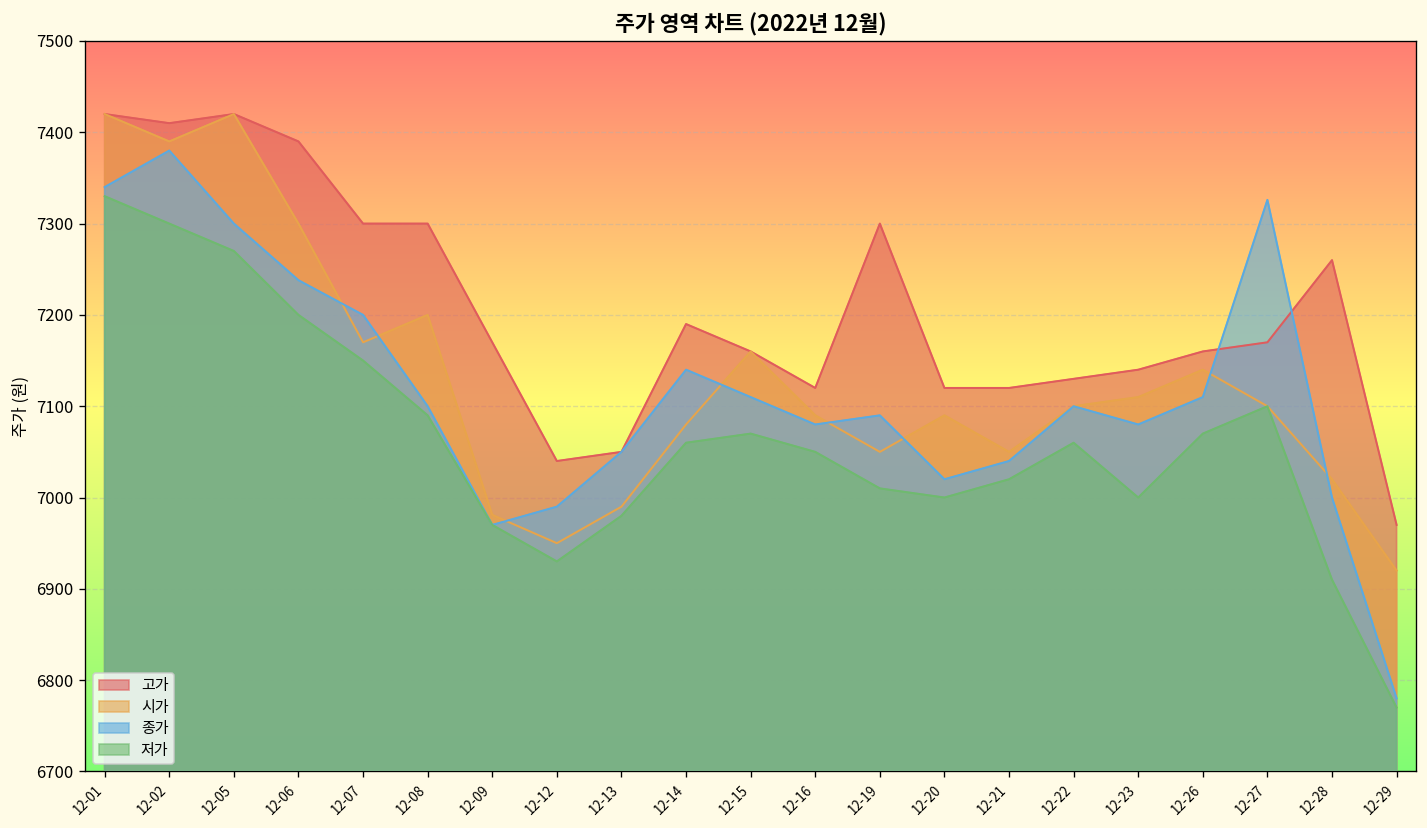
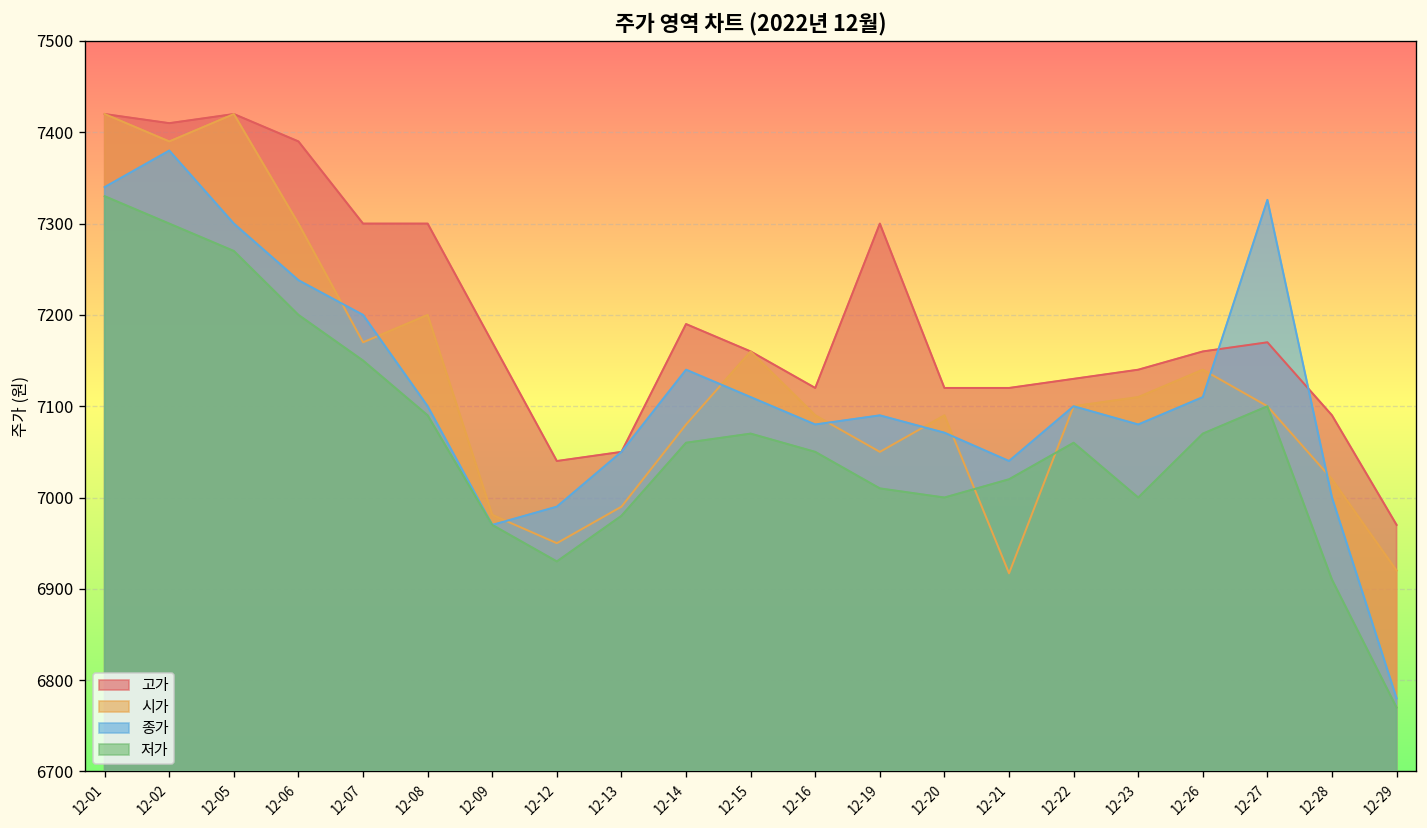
  {
    "고가": {
      "12-02": 7410,
      "12-06": 7390,
      "12-07": 7300,
      "12-08": 7300,
      "12-09": 7170,
      "12-12": 7040,
      "12-14": 7190,
      "12-16": 7120,
      "12-19": 7300,
      "12-20": 7120,
      "12-21": 7120,
      "12-22": 7130,
      "12-23": 7140,
      "12-26": 7160,
      "12-27": 7170,
-     "12-28": 7260,
+     "12-28": 7090,
      "12-29": 6970
    },
    "시가": {
      "12-02": 7390,
      "12-06": 7300,
      "12-07": 7170,
      "12-08": 7200,
      "12-09": 6980,
      "12-12": 6950,
      "12-13": 6990,
      "12-14": 7080,
      "12-16": 7090,
      "12-19": 7050,
      "12-20": 7090,
-     "12-21": 7050,
+     "12-21": 6920,
      "12-23": 7110,
      "12-26": 7140,
      "12-28": 7020,
      "12-29": 6920
    },
    "종가": {
      "12-01": 7340,
      "12-02": 7380,
      "12-05": 7300,
      "12-06": 7240,
      "12-07": 7200,
      "12-08": 7100,
      "12-12": 6990,
      "12-14": 7140,
      "12-15": 7110,
      "12-16": 7080,
      "12-19": 7090,
-     "12-20": 7020,
+     "12-20": 7070,
      "12-21": 7040,
      "12-23": 7080,
      "12-26": 7110,
      "12-27": 7330,
      "12-28": 7000,
      "12-29": 6780
    },
    "저가": {
      "12-01": 7330,
      "12-02": 7300,
      "12-05": 7270,
      "12-06": 7200,
      "12-07": 7150,
      "12-08": 7090,
      "12-12": 6930,
      "12-13": 6980,
      "12-14": 7060,
      "12-15": 7070,
      "12-16": 7050,
      "12-19": 7010,
      "12-20": 7000,
      "12-21": 7020,
      "12-22": 7060,
      "12-23": 7000,
      "12-26": 7070,
      "12-28": 6910,
      "12-29": 6770
    }
  }
